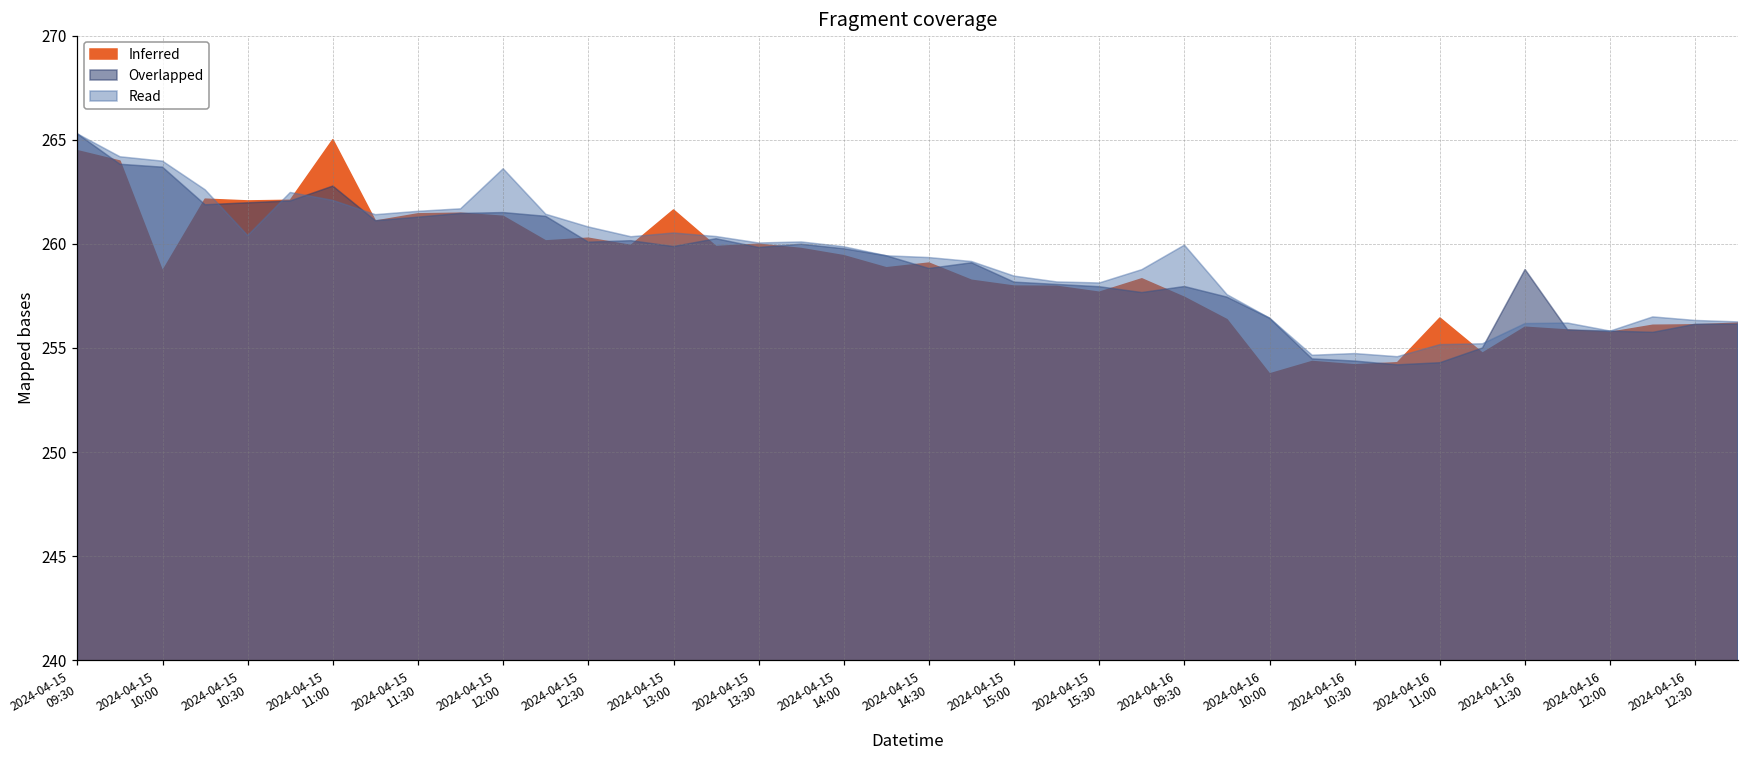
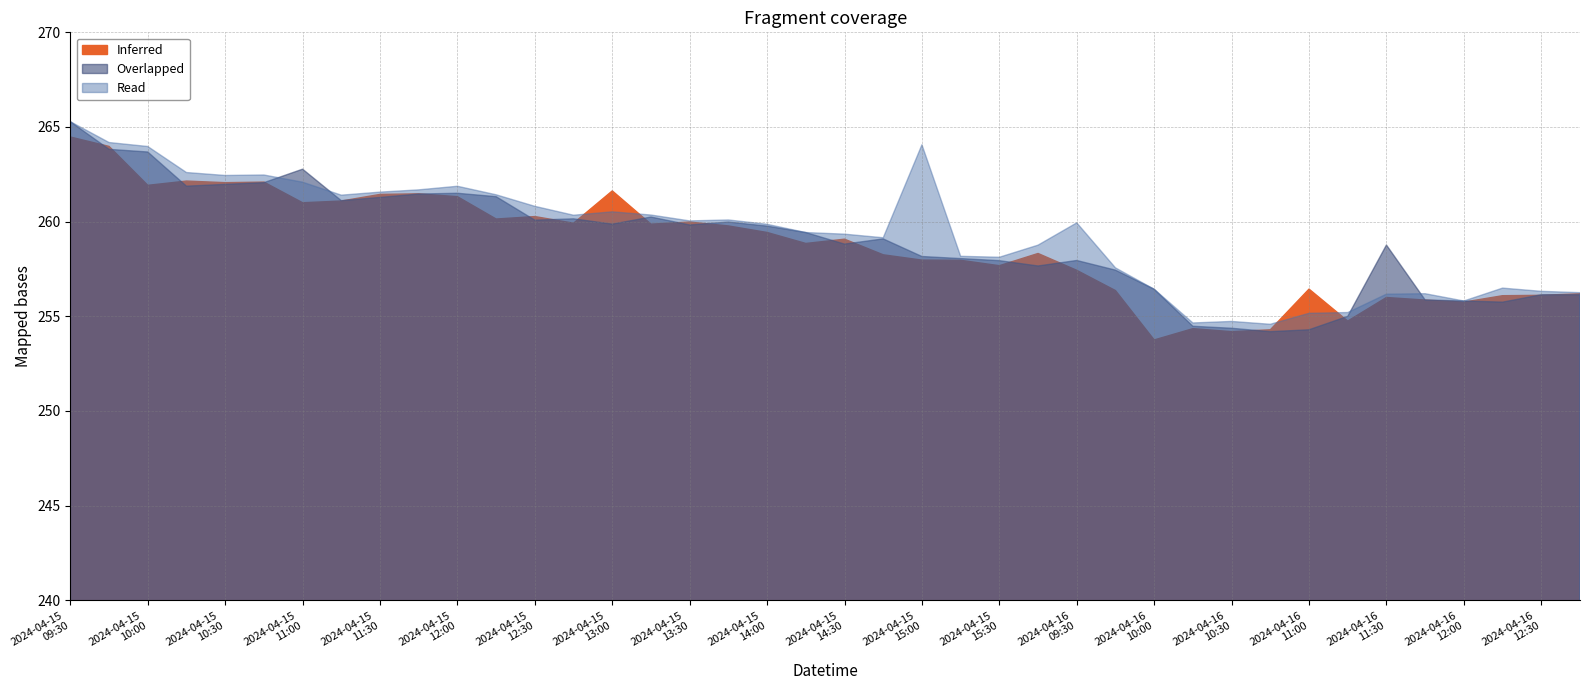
  {
    "Inferred": {
      "2024-04-15 09:30": 264.5,
-     "2024-04-15 10:00": 258.7,
-     "2024-04-15 11:00": 265,
+     "2024-04-15 10:00": 261.9,
+     "2024-04-15 11:00": 261,
      "2024-04-15 12:00": 261.3,
      "2024-04-15 12:30": 260.3,
      "2024-04-15 13:00": 261.6,
      "2024-04-15 14:00": 259.4,
      "2024-04-15 14:30": 259.1,
      "2024-04-15 15:00": 258.0,
      "2024-04-15 15:30": 257.7,
      "2024-04-16 09:30": 257.4,
      "2024-04-16 10:00": 253.8,
      "2024-04-16 10:30": 254.2,
      "2024-04-16 11:00": 256.4,
      "2024-04-16 11:30": 256.0
    },
    "Overlapped": {
      "2024-04-15 10:00": 263.7,
      "2024-04-15 11:00": 262.8,
      "2024-04-15 11:30": 261.3,
      "2024-04-15 12:00": 261.5,
      "2024-04-15 12:30": 260.1,
      "2024-04-15 13:00": 259.9,
      "2024-04-15 13:30": 259.8,
      "2024-04-15 14:30": 258.8,
      "2024-04-15 15:00": 258.2,
      "2024-04-15 15:30": 257.9,
      "2024-04-16 09:30": 258.0,
      "2024-04-16 10:30": 254.4,
      "2024-04-16 11:00": 254.3,
      "2024-04-16 11:30": 258.8
    },
    "Read": {
      "2024-04-15 10:00": 264.0,
-     "2024-04-15 10:30": 260.4,
+     "2024-04-15 10:30": 262.4,
      "2024-04-15 11:00": 262.1,
-     "2024-04-15 12:00": 263.6,
+     "2024-04-15 12:00": 261.9,
      "2024-04-15 12:30": 260.8,
      "2024-04-15 13:00": 260.5,
      "2024-04-15 14:30": 259.3,
-     "2024-04-15 15:00": 258.5,
+     "2024-04-15 15:00": 264.1,
      "2024-04-15 15:30": 258.1,
      "2024-04-16 09:30": 259.9,
      "2024-04-16 10:30": 254.7,
      "2024-04-16 11:00": 255.2,
      "2024-04-16 11:30": 256.2,
      "2024-04-16 12:30": 256.3
    }
  }
